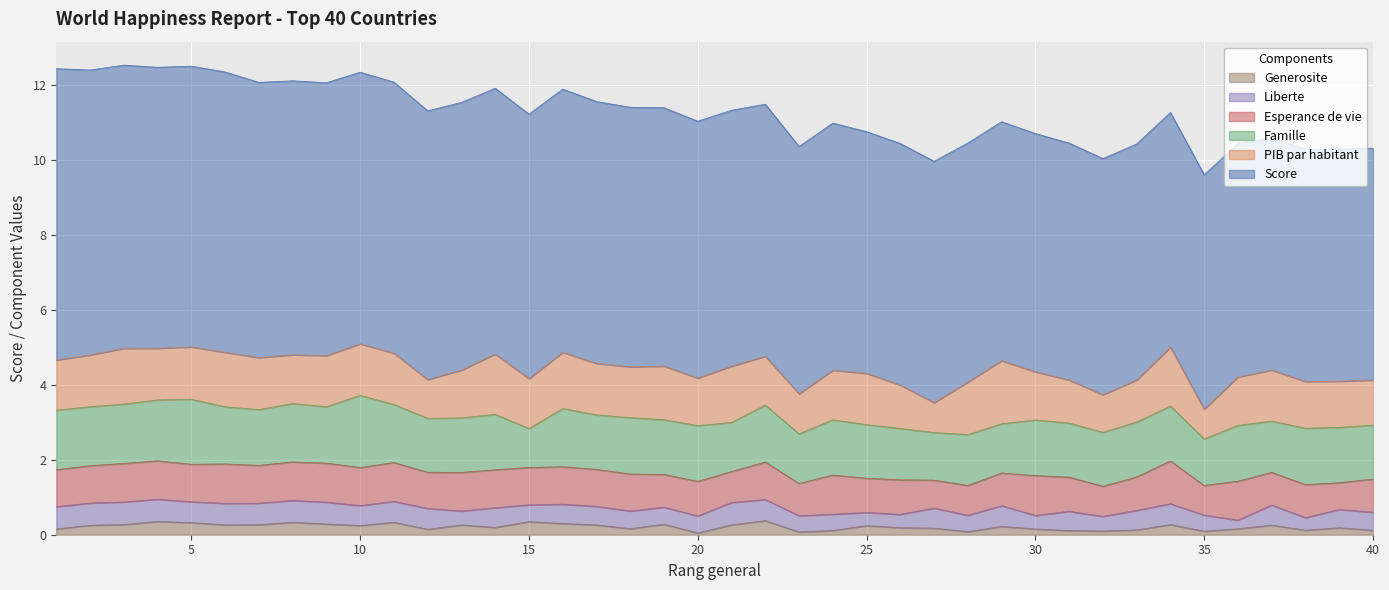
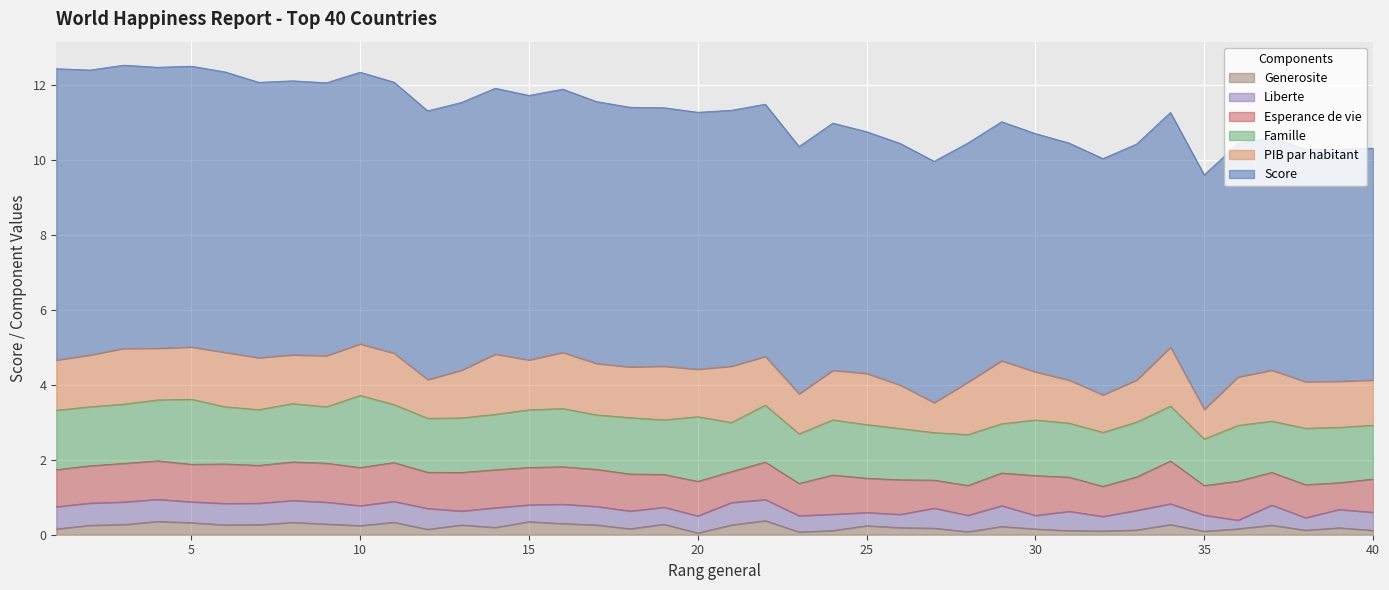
  {
    "Famille": {
      "5": 1.7,
      "10": 1.9,
-     "15": 1.0,
-     "20": 1.5,
+     "15": 1.5,
+     "20": 1.7,
      "25": 1.4,
      "30": 1.5,
      "35": 1.2,
      "40": 1.4
    }
  }
